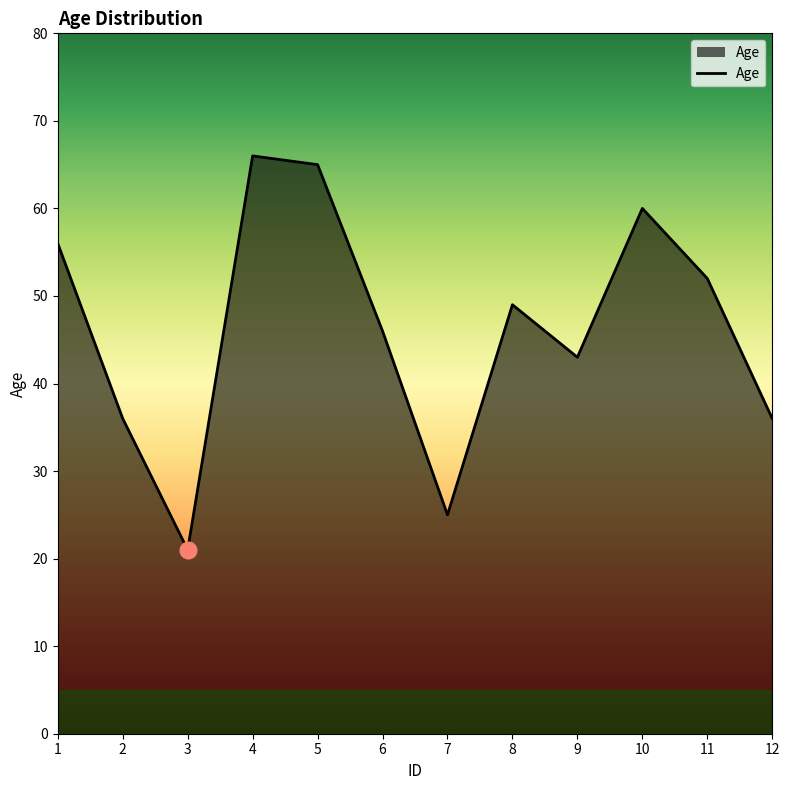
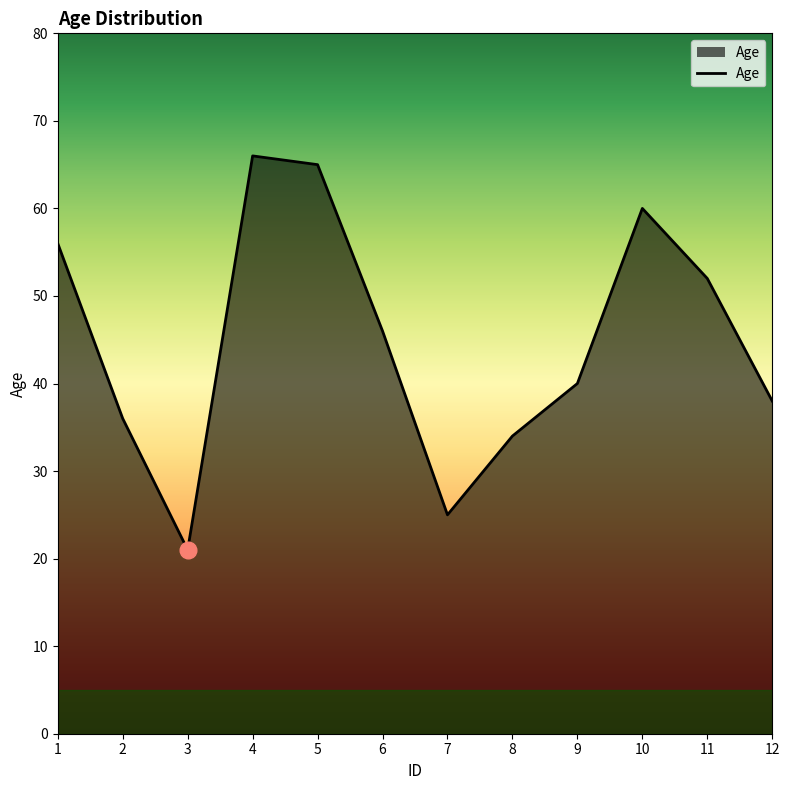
  {
    "Age": {
      "1": 56,
      "2": 36,
      "4": 66,
      "5": 65,
      "6": 46,
      "7": 25,
-     "8": 49,
-     "9": 43,
+     "8": 34,
+     "9": 40,
      "10": 60,
      "11": 52,
-     "12": 36
+     "12": 38
    }
  }
